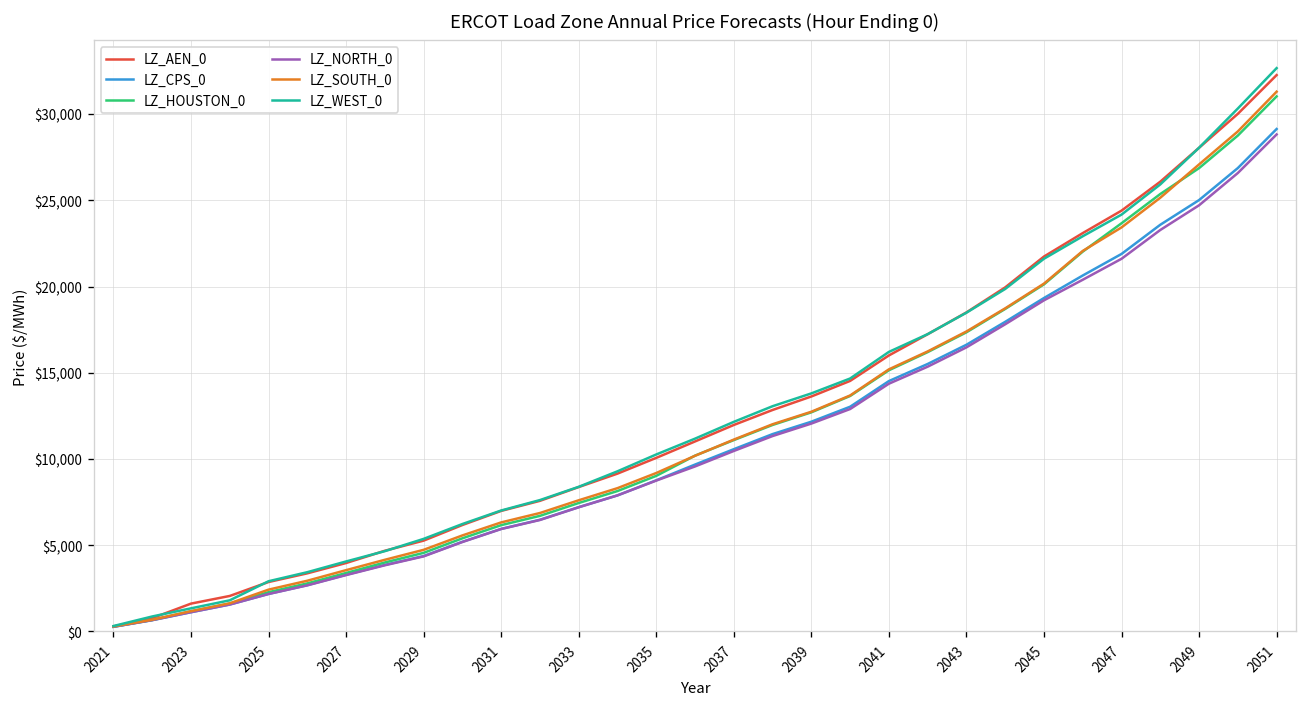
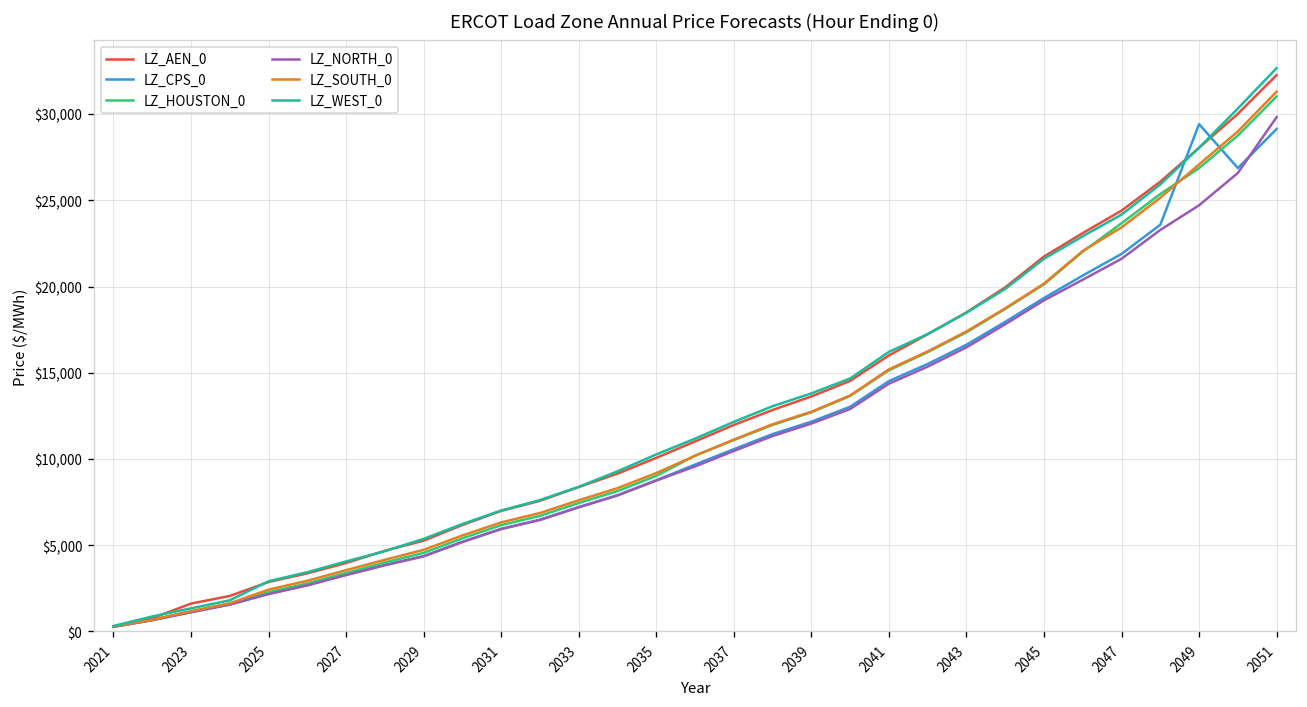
  {
    "LZ_CPS_0": {
      "2047": "$21,900",
-     "2049": "$25,000",
+     "2049": "$29,400",
      "2051": "$29,100"
    },
    "LZ_NORTH_0": {
      "2047": "$21,600",
      "2049": "$24,700",
-     "2051": "$28,800"
+     "2051": "$29,800"
    }
  }
